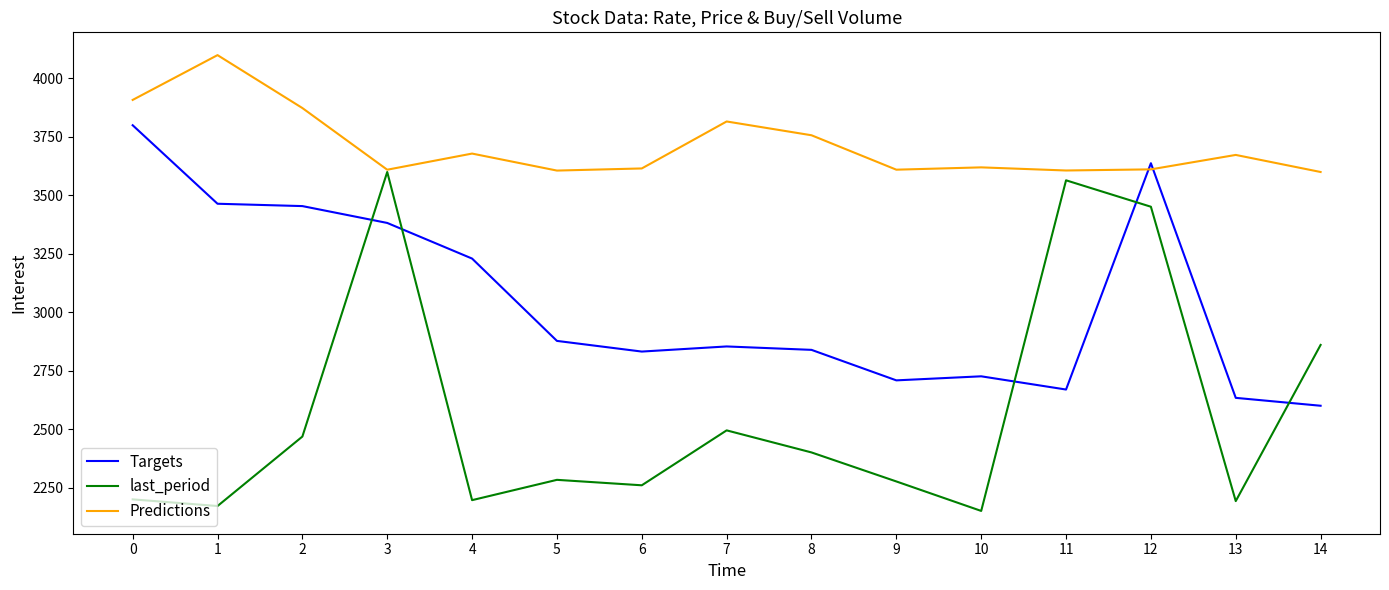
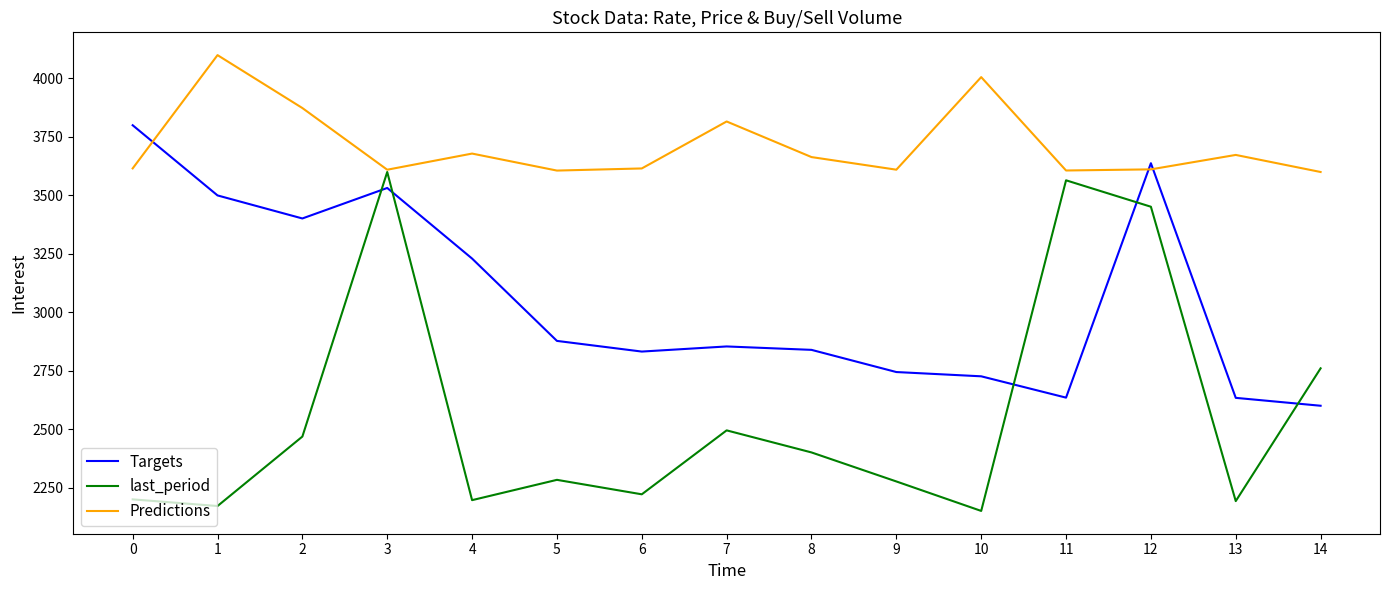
  {
    "Targets": {
      "0": 3800,
-     "1": 3460,
-     "2": 3450,
-     "3": 3380,
+     "1": 3500,
+     "2": 3400,
+     "3": 3530,
      "4": 3230,
      "5": 2880,
      "6": 2830,
      "7": 2850,
      "8": 2840,
-     "9": 2710,
+     "9": 2740,
      "10": 2730,
-     "11": 2670,
+     "11": 2630,
      "12": 3640,
      "13": 2630,
      "14": 2600
    },
    "last_period": {
      "1": 2170,
      "2": 2470,
      "4": 2200,
      "5": 2280,
-     "6": 2260,
+     "6": 2220,
      "7": 2490,
      "8": 2400,
      "9": 2280,
      "10": 2150,
      "11": 3560,
      "12": 3450,
      "13": 2190,
-     "14": 2860
+     "14": 2760
    },
    "Predictions": {
-     "0": 3910,
+     "0": 3620,
      "1": 4100,
      "2": 3870,
      "4": 3680,
      "5": 3610,
      "6": 3620,
      "7": 3820,
-     "8": 3760,
+     "8": 3660,
      "9": 3610,
-     "10": 3620,
+     "10": 4010,
      "11": 3610,
      "12": 3610,
      "13": 3670,
      "14": 3600
    }
  }
